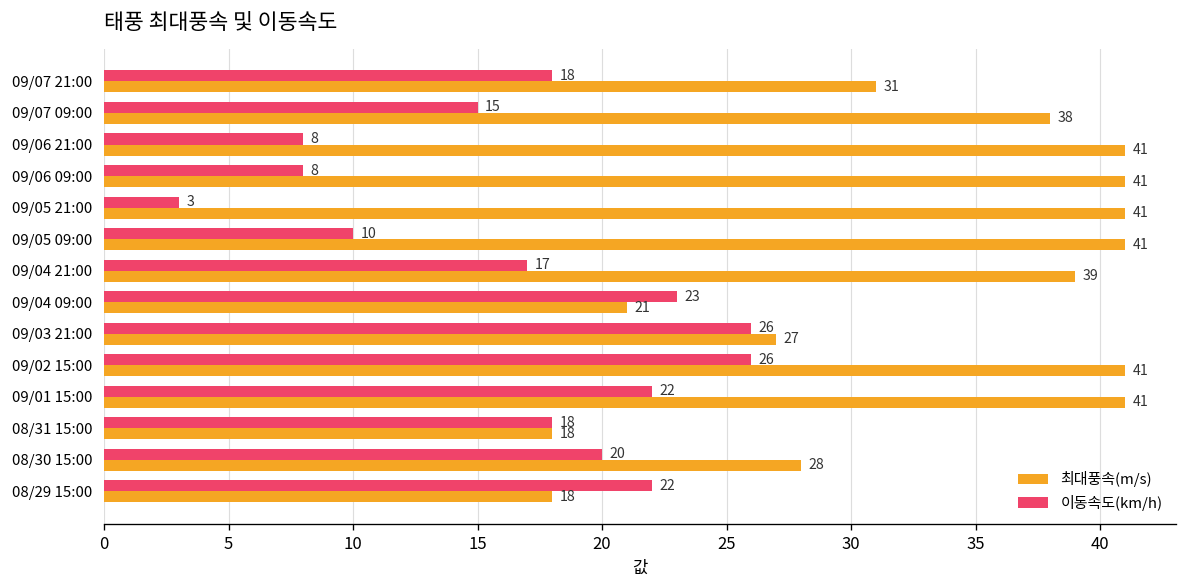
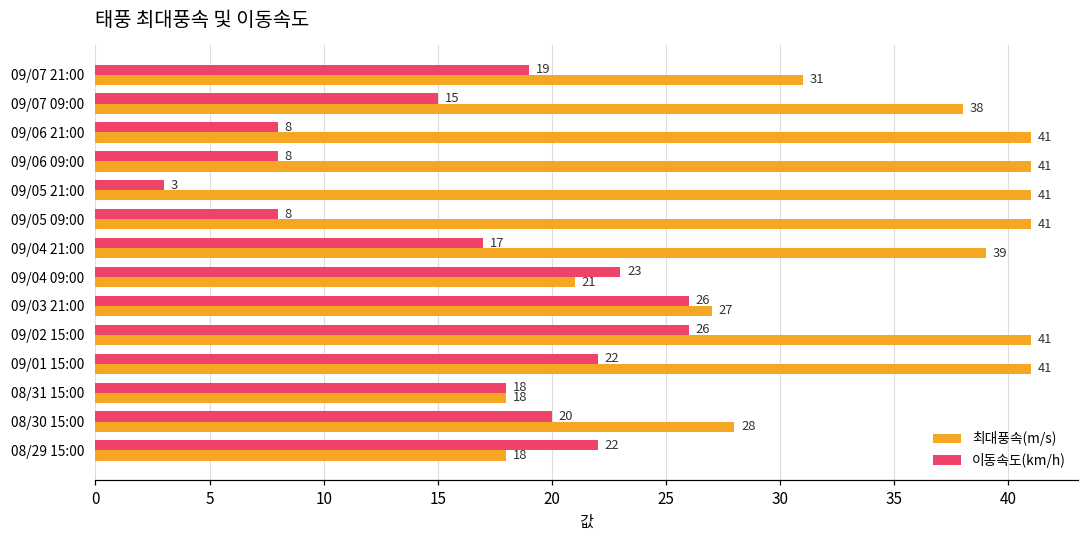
  {
    "최대풍속(m/s)": {
      "09/07 21:00": 31,
      "09/07 09:00": 38,
      "09/06 21:00": 41,
      "09/06 09:00": 41,
      "09/05 21:00": 41,
      "09/05 09:00": 41,
      "09/04 21:00": 39,
      "09/04 09:00": 21,
      "09/03 21:00": 27,
      "09/02 15:00": 41,
      "09/01 15:00": 41,
      "08/30 15:00": 28,
      "08/29 15:00": 18
    },
    "이동속도(km/h)": {
-     "09/07 21:00": 18,
+     "09/07 21:00": 19,
      "09/07 09:00": 15,
      "09/06 21:00": 8,
      "09/06 09:00": 8,
      "09/05 21:00": 3,
-     "09/05 09:00": 10,
+     "09/05 09:00": 8,
      "09/04 21:00": 17,
      "09/04 09:00": 23,
      "09/03 21:00": 26,
      "09/02 15:00": 26,
      "09/01 15:00": 22,
      "08/30 15:00": 20,
      "08/29 15:00": 22
    }
  }
